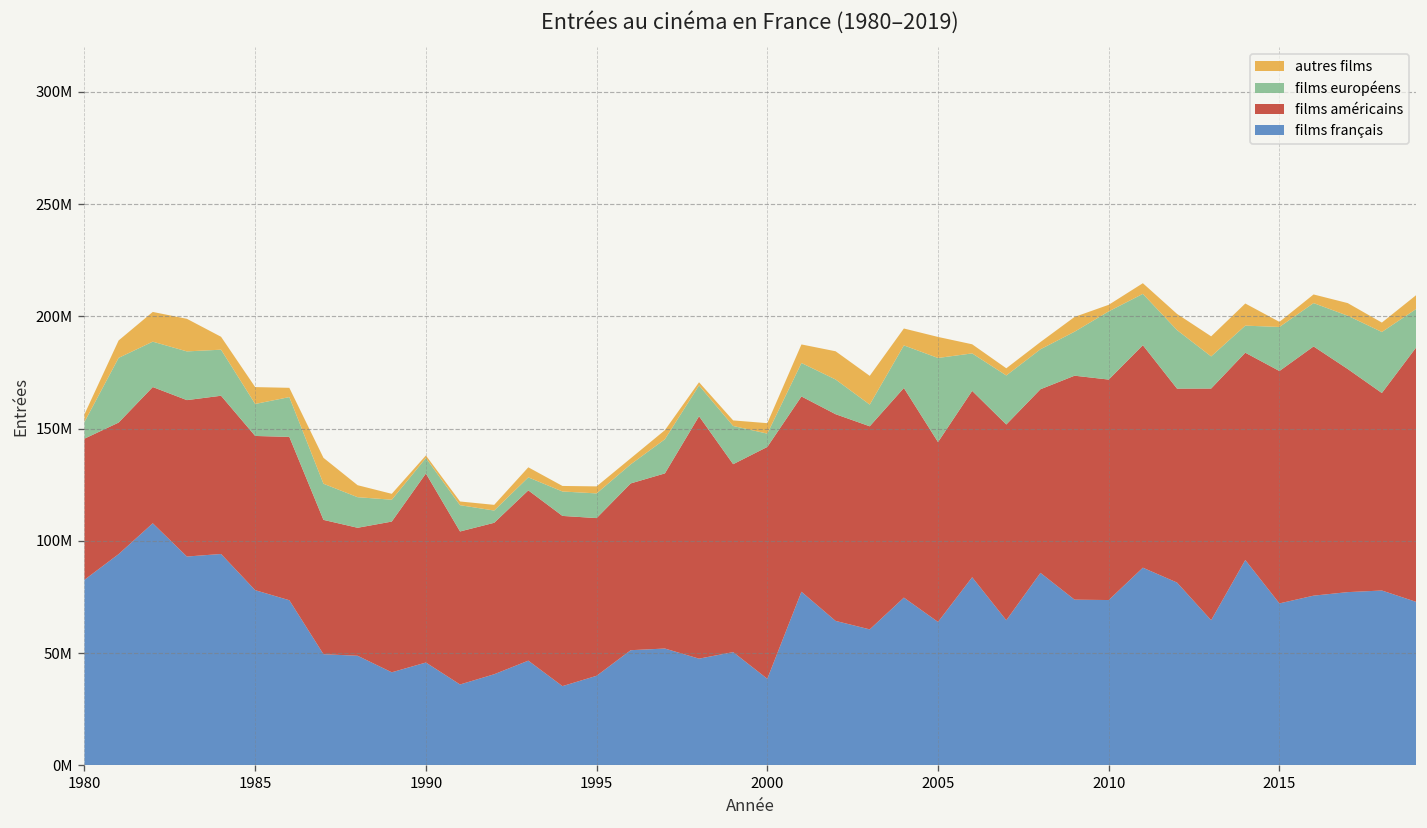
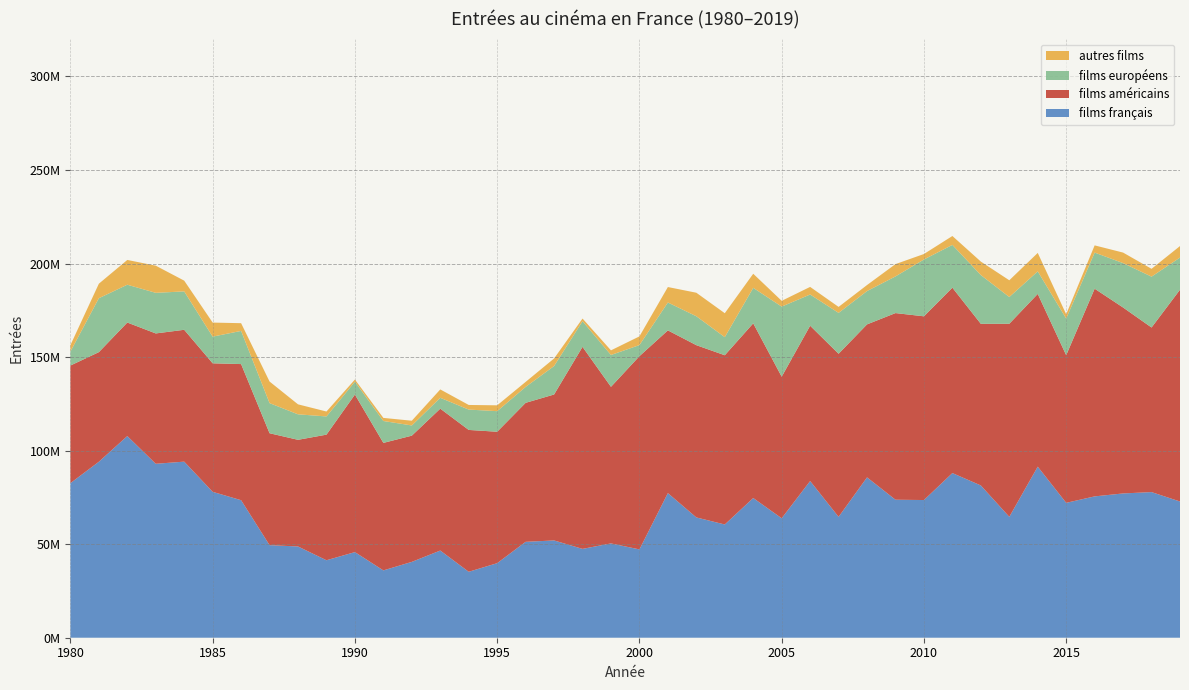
  {
    "films français": {
      "1980": 83000000,
      "1985": 78000000,
      "1990": 46000000,
      "1995": 40000000,
-     "2000": 39000000,
+     "2000": 47000000,
      "2005": 64000000,
      "2010": 74000000,
      "2015": 72000000
    },
    "films américains": {
      "1980": 63000000,
      "1985": 69000000,
      "1990": 84000000,
      "1995": 70000000,
      "2000": 103000000,
-     "2005": 80000000,
+     "2005": 76000000,
      "2010": 98000000,
-     "2015": 104000000
+     "2015": 79000000
    },
    "films européens": {
      "1980": 7000000,
      "1985": 14000000,
      "1995": 11000000,
      "2000": 6000000,
      "2005": 37000000,
      "2010": 30000000,
      "2015": 20000000
    },
    "autres films": {
      "1980": 3000000,
      "1985": 8000000,
      "1995": 3000000,
      "2000": 5000000,
-     "2005": 9000000,
+     "2005": 3000000,
      "2010": 3000000,
      "2015": 2000000
    }
  }
